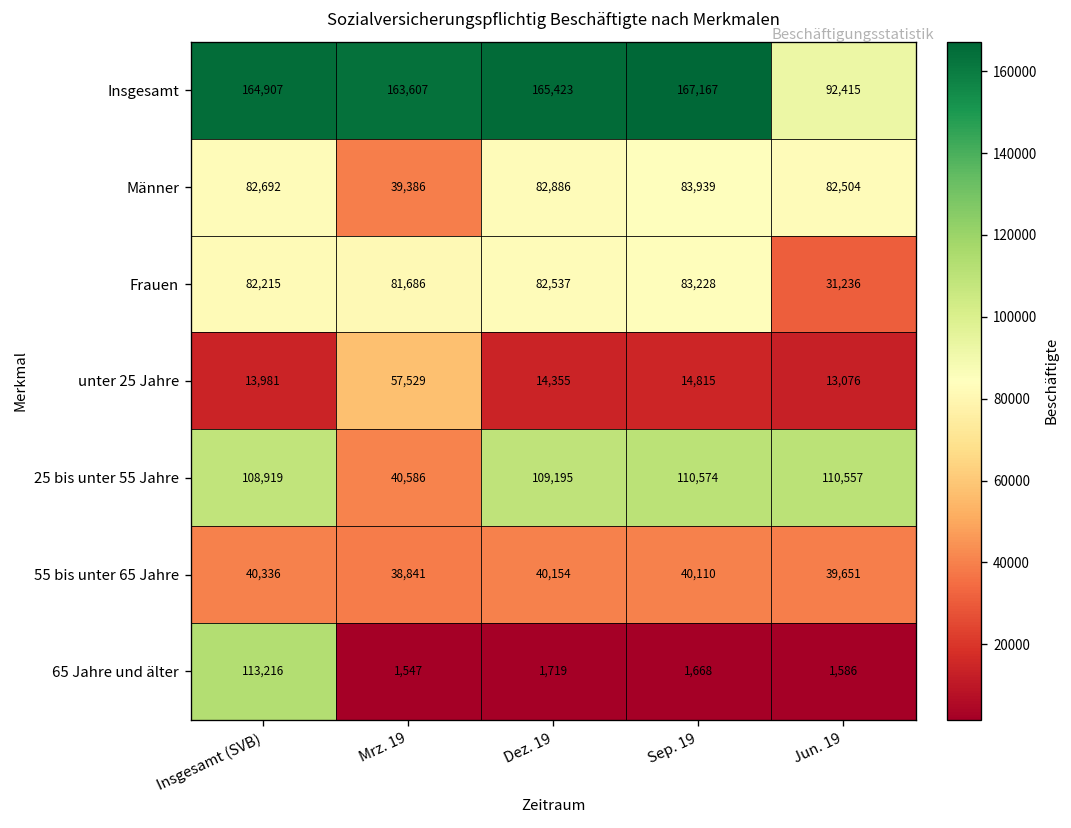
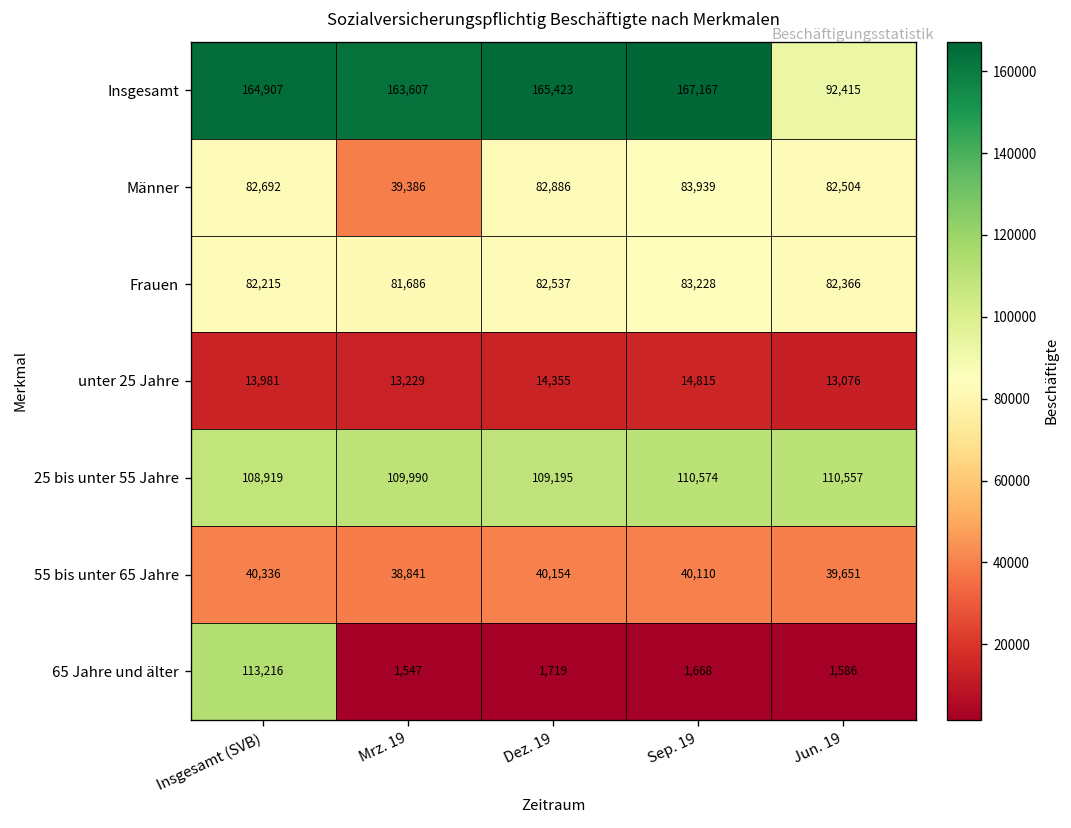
  {
    "Insgesamt": {
      "Insgesamt (SVB)": "164,907",
      "Mrz. 19": "163,607",
      "Dez. 19": "165,423",
      "Sep. 19": "167,167",
      "Jun. 19": "92,415"
    },
    "Männer": {
      "Insgesamt (SVB)": "82,692",
      "Mrz. 19": "39,386",
      "Dez. 19": "82,886",
      "Sep. 19": "83,939",
      "Jun. 19": "82,504"
    },
    "Frauen": {
      "Insgesamt (SVB)": "82,215",
      "Mrz. 19": "81,686",
      "Dez. 19": "82,537",
      "Sep. 19": "83,228",
-     "Jun. 19": "31,236"
+     "Jun. 19": "82,366"
    },
    "unter 25 Jahre": {
      "Insgesamt (SVB)": "13,981",
-     "Mrz. 19": "57,529",
+     "Mrz. 19": "13,229",
      "Dez. 19": "14,355",
      "Sep. 19": "14,815",
      "Jun. 19": "13,076"
    },
    "25 bis unter 55 Jahre": {
      "Insgesamt (SVB)": "108,919",
-     "Mrz. 19": "40,586",
+     "Mrz. 19": "109,990",
      "Dez. 19": "109,195",
      "Sep. 19": "110,574",
      "Jun. 19": "110,557"
    },
    "55 bis unter 65 Jahre": {
      "Insgesamt (SVB)": "40,336",
      "Mrz. 19": "38,841",
      "Dez. 19": "40,154",
      "Sep. 19": "40,110",
      "Jun. 19": "39,651"
    },
    "65 Jahre und älter": {
      "Insgesamt (SVB)": "113,216",
      "Mrz. 19": "1,547",
      "Dez. 19": "1,719",
      "Sep. 19": "1,668",
      "Jun. 19": "1,586"
    }
  }
